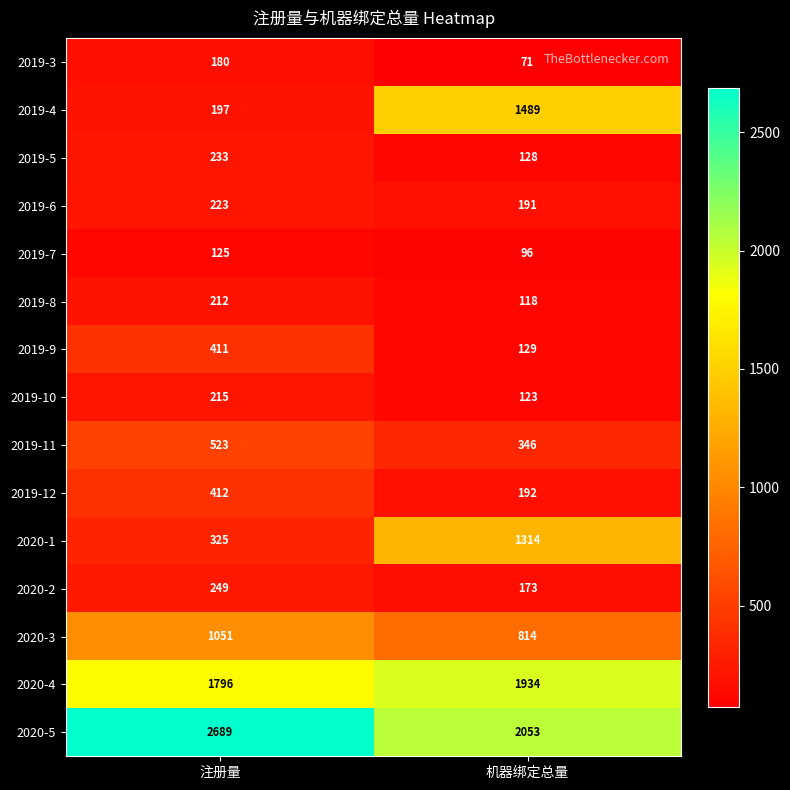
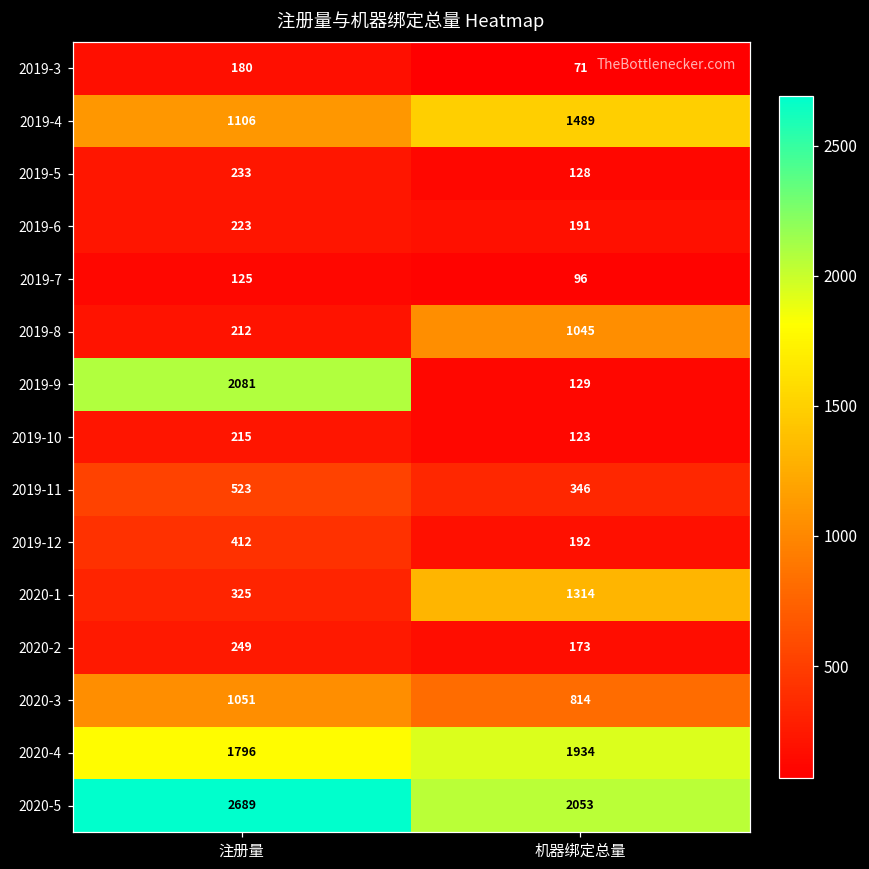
  {
    "2019-3": {
      "注册量": 180
    },
    "2019-4": {
-     "注册量": 197,
+     "注册量": 1106,
      "机器绑定总量": 1489
    },
    "2019-5": {
      "注册量": 233,
      "机器绑定总量": 128
    },
    "2019-6": {
      "注册量": 223,
      "机器绑定总量": 191
    },
    "2019-7": {
      "注册量": 125,
      "机器绑定总量": 96
    },
    "2019-8": {
      "注册量": 212,
-     "机器绑定总量": 118
+     "机器绑定总量": 1045
    },
    "2019-9": {
-     "注册量": 411,
+     "注册量": 2081,
      "机器绑定总量": 129
    },
    "2019-10": {
      "注册量": 215,
      "机器绑定总量": 123
    },
    "2019-11": {
      "注册量": 523,
      "机器绑定总量": 346
    },
    "2019-12": {
      "注册量": 412,
      "机器绑定总量": 192
    },
    "2020-1": {
      "注册量": 325,
      "机器绑定总量": 1314
    },
    "2020-2": {
      "注册量": 249,
      "机器绑定总量": 173
    },
    "2020-3": {
      "注册量": 1051,
      "机器绑定总量": 814
    },
    "2020-4": {
      "注册量": 1796,
      "机器绑定总量": 1934
    },
    "2020-5": {
      "注册量": 2689,
      "机器绑定总量": 2053
    }
  }
